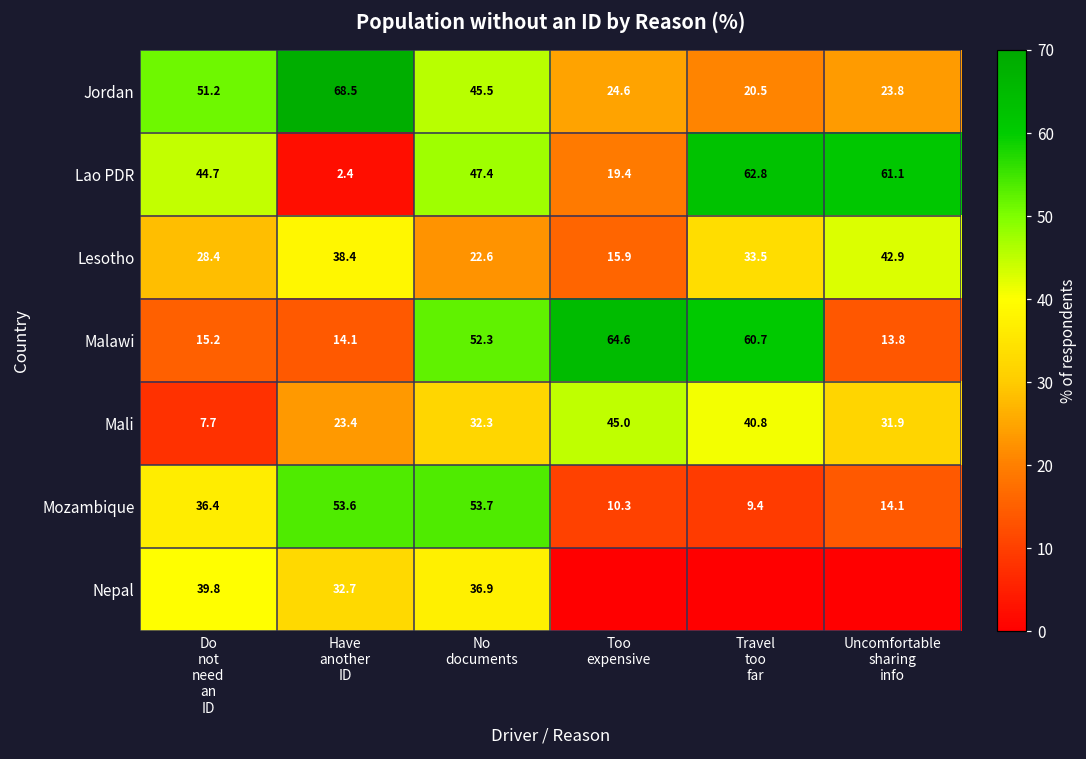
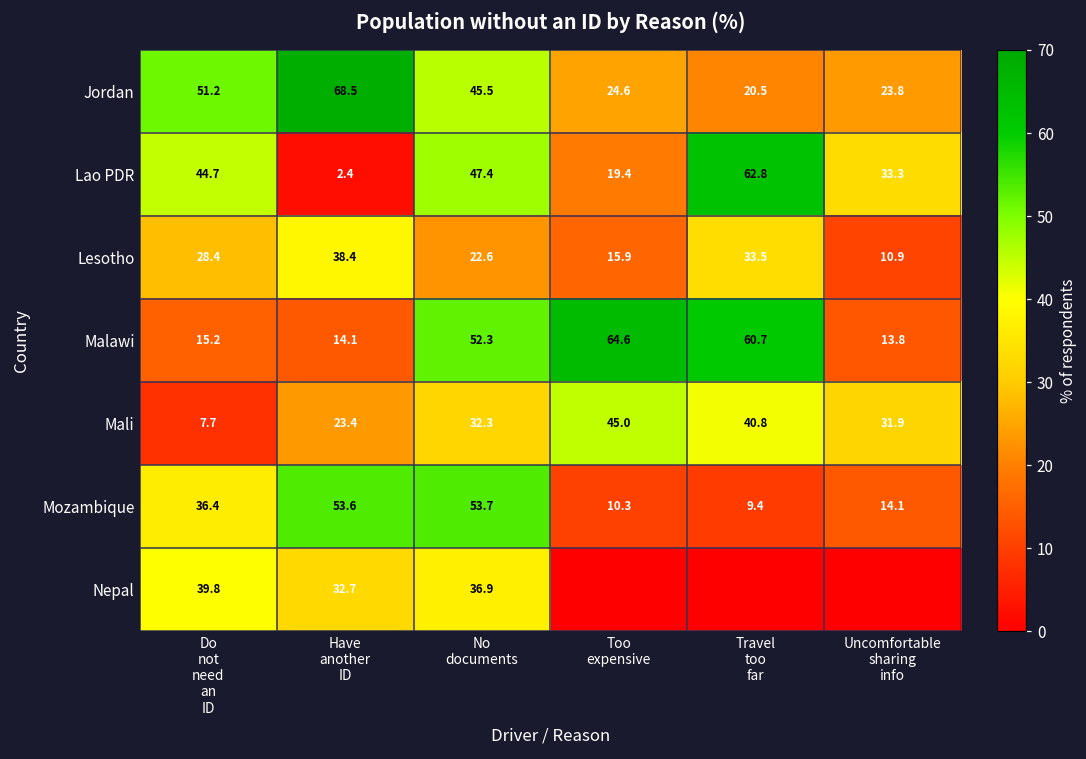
  {
    "Jordan": {
      "Do not need an ID": 51.2,
      "Have another ID": 68.5,
      "No documents": 45.5,
      "Too expensive": 24.6,
      "Travel too far": 20.5,
      "Uncomfortable sharing info": 23.8
    },
    "Lao PDR": {
      "Do not need an ID": 44.7,
      "Have another ID": 2.4,
      "No documents": 47.4,
      "Too expensive": 19.4,
      "Travel too far": 62.8,
-     "Uncomfortable sharing info": 61.1
+     "Uncomfortable sharing info": 33.3
    },
    "Lesotho": {
      "Do not need an ID": 28.4,
      "Have another ID": 38.4,
      "No documents": 22.6,
      "Too expensive": 15.9,
      "Travel too far": 33.5,
-     "Uncomfortable sharing info": 42.9
+     "Uncomfortable sharing info": 10.9
    },
    "Malawi": {
      "Do not need an ID": 15.2,
      "Have another ID": 14.1,
      "No documents": 52.3,
      "Too expensive": 64.6,
      "Travel too far": 60.7,
      "Uncomfortable sharing info": 13.8
    },
    "Mali": {
      "Do not need an ID": 7.7,
      "Have another ID": 23.4,
      "No documents": 32.3,
      "Too expensive": 45.0,
      "Travel too far": 40.8,
      "Uncomfortable sharing info": 31.9
    },
    "Mozambique": {
      "Do not need an ID": 36.4,
      "Have another ID": 53.6,
      "No documents": 53.7,
      "Too expensive": 10.3,
      "Travel too far": 9.4,
      "Uncomfortable sharing info": 14.1
    },
    "Nepal": {
      "Do not need an ID": 39.8,
      "Have another ID": 32.7,
      "No documents": 36.9
    }
  }
